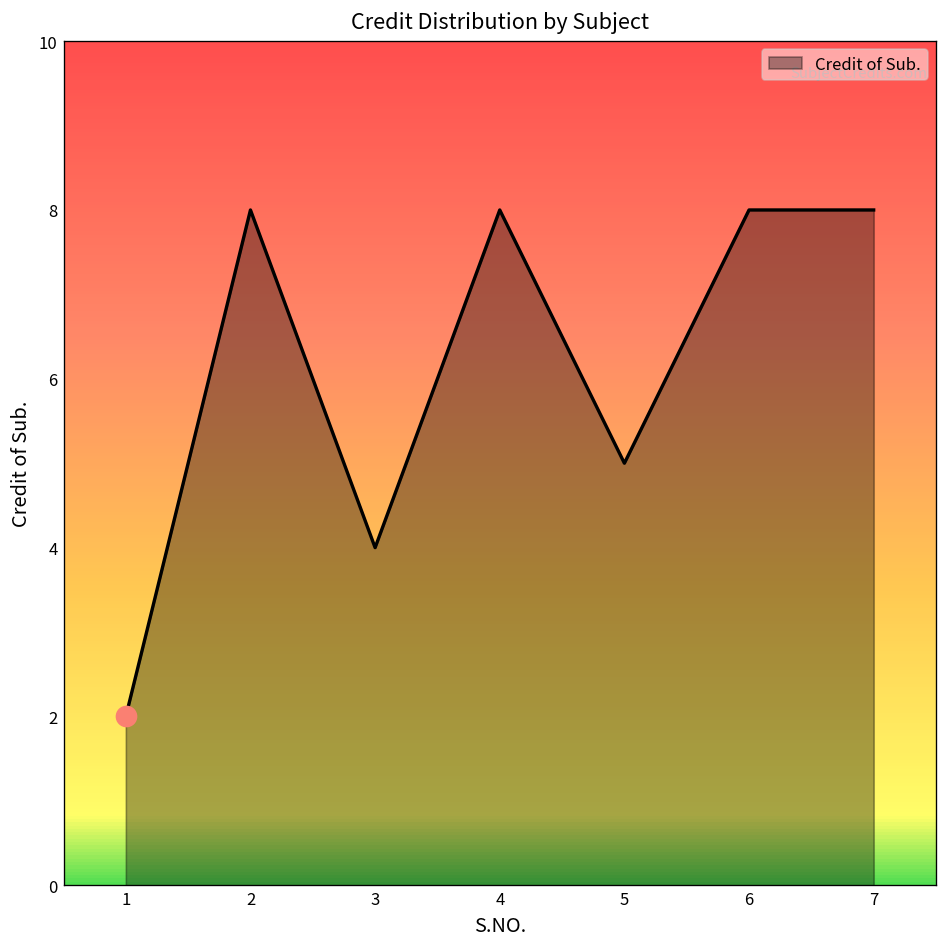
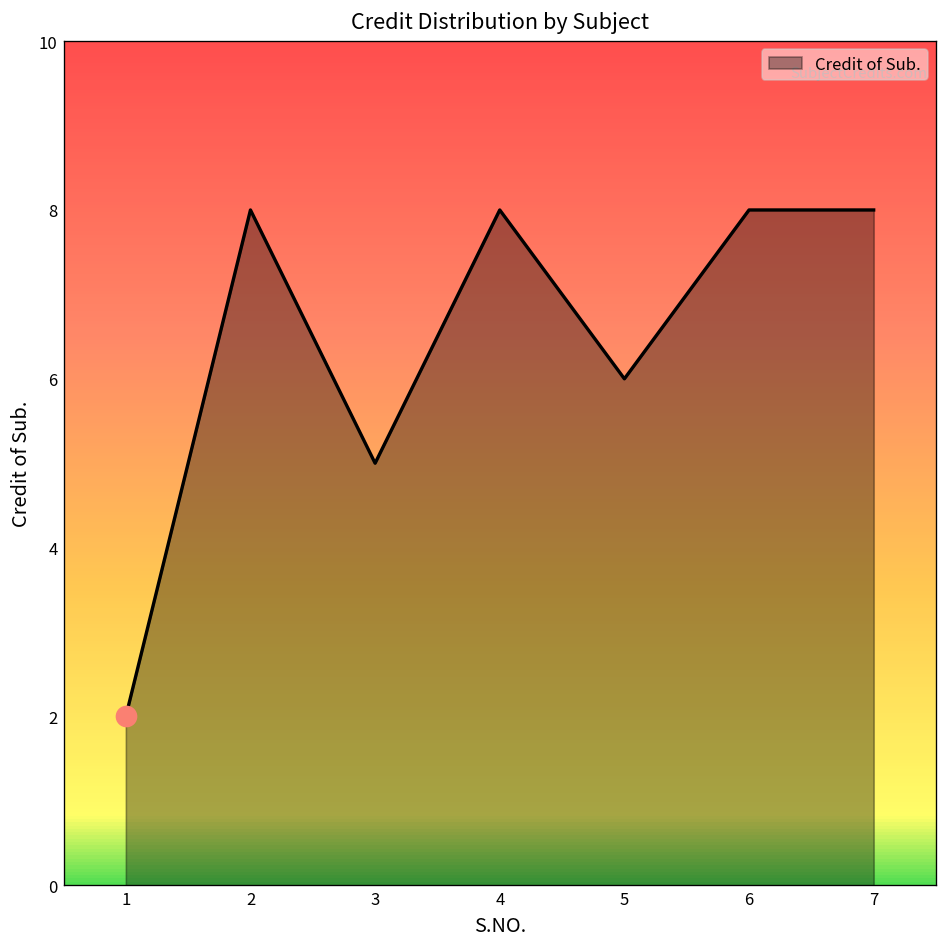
  {
    "Credit of Sub.": {
      "2": 8,
-     "3": 4,
+     "3": 5,
      "4": 8,
-     "5": 5,
+     "5": 6,
      "6": 8,
      "7": 8
    }
  }
